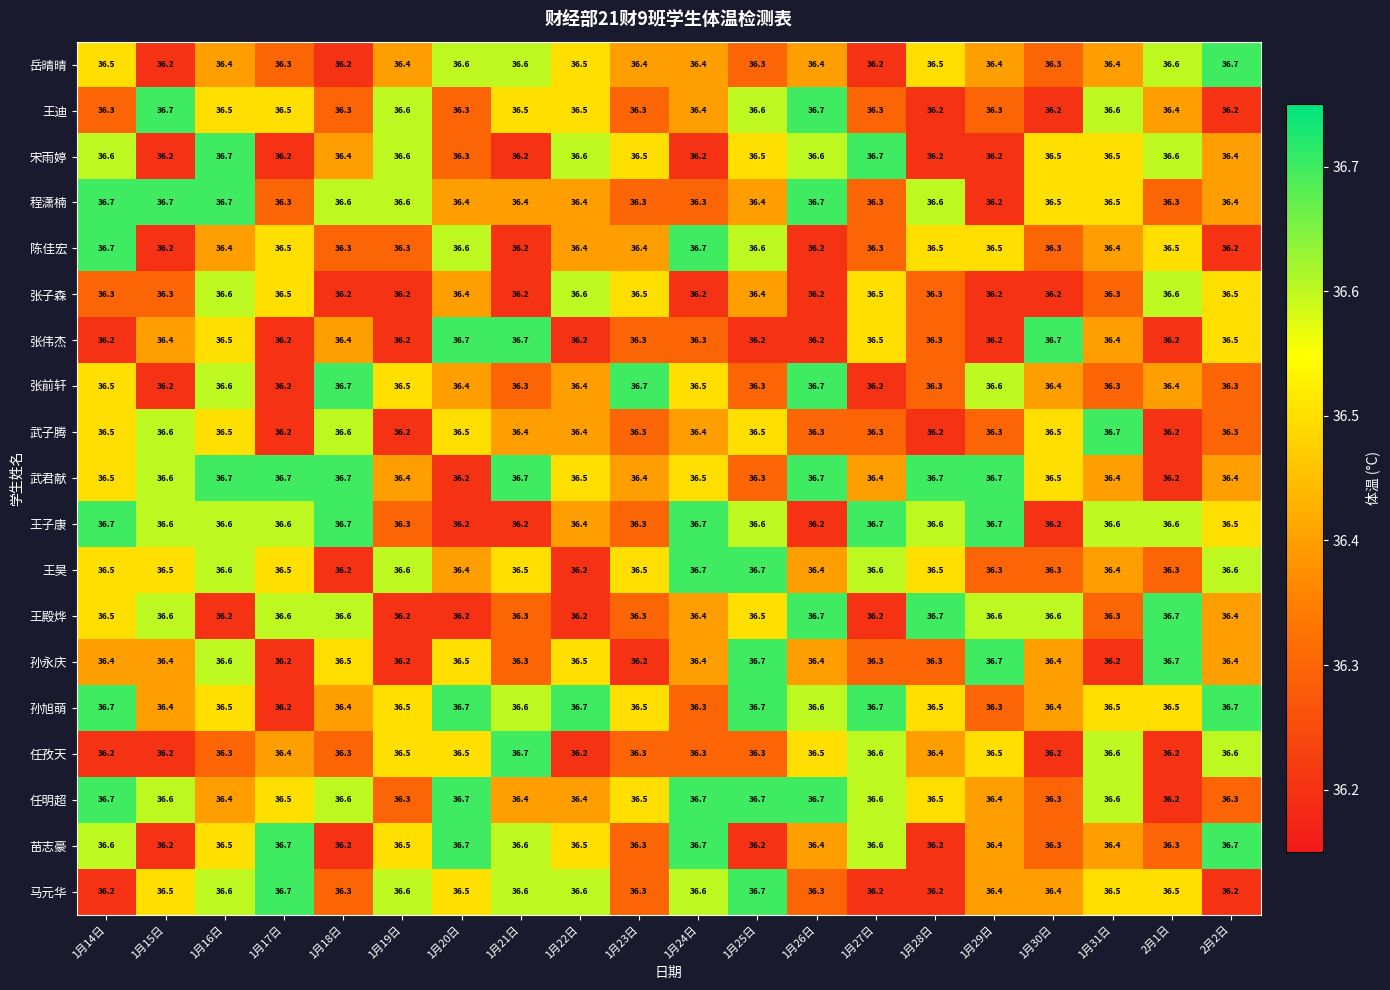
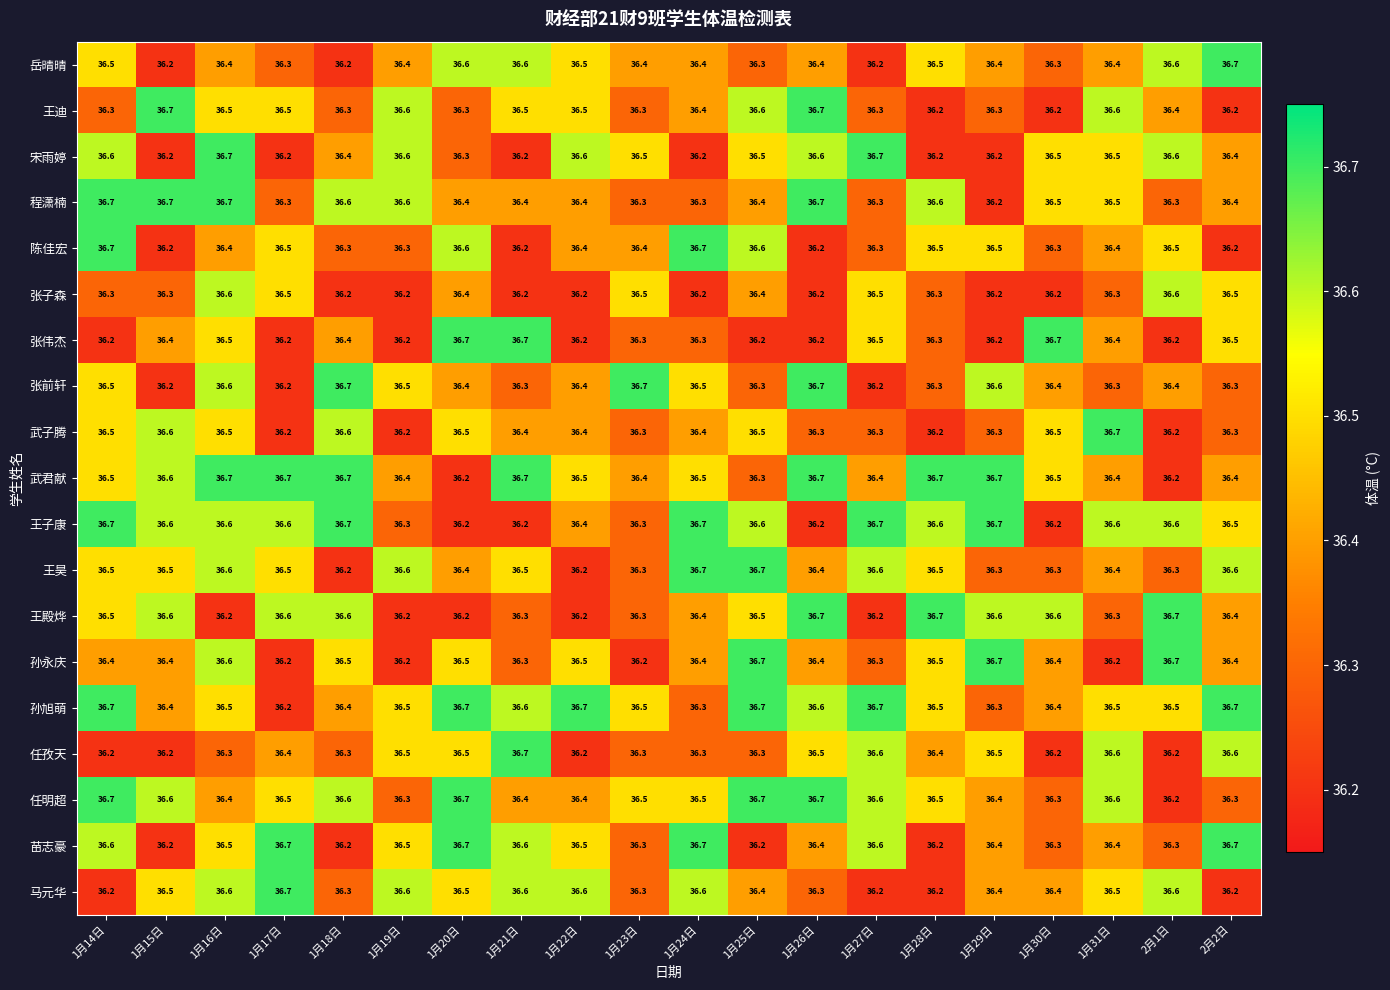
  {
    "张子森": {
      "1月14日": 36.3,
      "1月15日": 36.3,
      "1月16日": 36.6,
      "1月17日": 36.5,
      "1月18日": 36.2,
      "1月19日": 36.2,
      "1月20日": 36.4,
      "1月21日": 36.2,
-     "1月22日": 36.6,
+     "1月22日": 36.2,
      "1月23日": 36.5,
      "1月24日": 36.2,
      "1月25日": 36.4,
      "1月26日": 36.2,
      "1月27日": 36.5,
      "1月28日": 36.3,
      "1月29日": 36.2,
      "1月30日": 36.2,
      "1月31日": 36.3,
      "2月1日": 36.6,
      "2月2日": 36.5
    },
    "王昊": {
      "1月14日": 36.5,
      "1月15日": 36.5,
      "1月16日": 36.6,
      "1月17日": 36.5,
      "1月18日": 36.2,
      "1月19日": 36.6,
      "1月20日": 36.4,
      "1月21日": 36.5,
      "1月22日": 36.2,
-     "1月23日": 36.5,
+     "1月23日": 36.3,
      "1月24日": 36.7,
      "1月25日": 36.7,
      "1月26日": 36.4,
      "1月27日": 36.6,
      "1月28日": 36.5,
      "1月29日": 36.3,
      "1月30日": 36.3,
      "1月31日": 36.4,
      "2月1日": 36.3,
      "2月2日": 36.6
    },
    "孙永庆": {
      "1月14日": 36.4,
      "1月15日": 36.4,
      "1月16日": 36.6,
      "1月17日": 36.2,
      "1月18日": 36.5,
      "1月19日": 36.2,
      "1月20日": 36.5,
      "1月21日": 36.3,
      "1月22日": 36.5,
      "1月23日": 36.2,
      "1月24日": 36.4,
      "1月25日": 36.7,
      "1月26日": 36.4,
      "1月27日": 36.3,
-     "1月28日": 36.3,
+     "1月28日": 36.5,
      "1月29日": 36.7,
      "1月30日": 36.4,
      "1月31日": 36.2,
      "2月1日": 36.7,
      "2月2日": 36.4
    },
    "任明超": {
      "1月14日": 36.7,
      "1月15日": 36.6,
      "1月16日": 36.4,
      "1月17日": 36.5,
      "1月18日": 36.6,
      "1月19日": 36.3,
      "1月20日": 36.7,
      "1月21日": 36.4,
      "1月22日": 36.4,
      "1月23日": 36.5,
-     "1月24日": 36.7,
+     "1月24日": 36.5,
      "1月25日": 36.7,
      "1月26日": 36.7,
      "1月27日": 36.6,
      "1月28日": 36.5,
      "1月29日": 36.4,
      "1月30日": 36.3,
      "1月31日": 36.6,
      "2月1日": 36.2,
      "2月2日": 36.3
    },
    "马元华": {
      "1月14日": 36.2,
      "1月15日": 36.5,
      "1月16日": 36.6,
      "1月17日": 36.7,
      "1月18日": 36.3,
      "1月19日": 36.6,
      "1月20日": 36.5,
      "1月21日": 36.6,
      "1月22日": 36.6,
      "1月23日": 36.3,
      "1月24日": 36.6,
-     "1月25日": 36.7,
+     "1月25日": 36.4,
      "1月26日": 36.3,
      "1月27日": 36.2,
      "1月28日": 36.2,
      "1月29日": 36.4,
      "1月30日": 36.4,
      "1月31日": 36.5,
-     "2月1日": 36.5,
+     "2月1日": 36.6,
      "2月2日": 36.2
    }
  }
